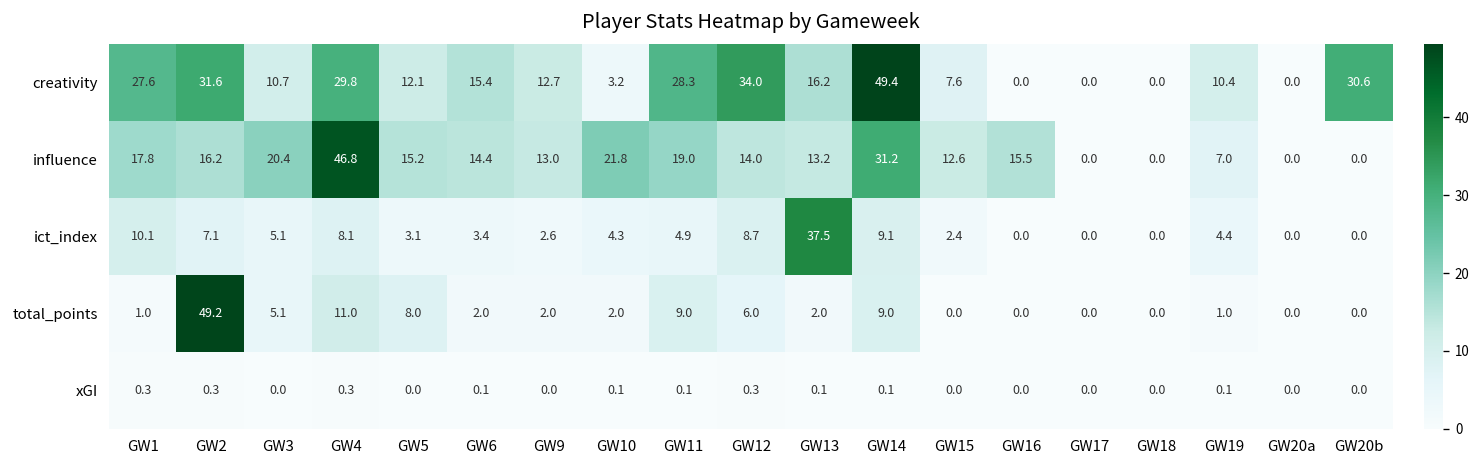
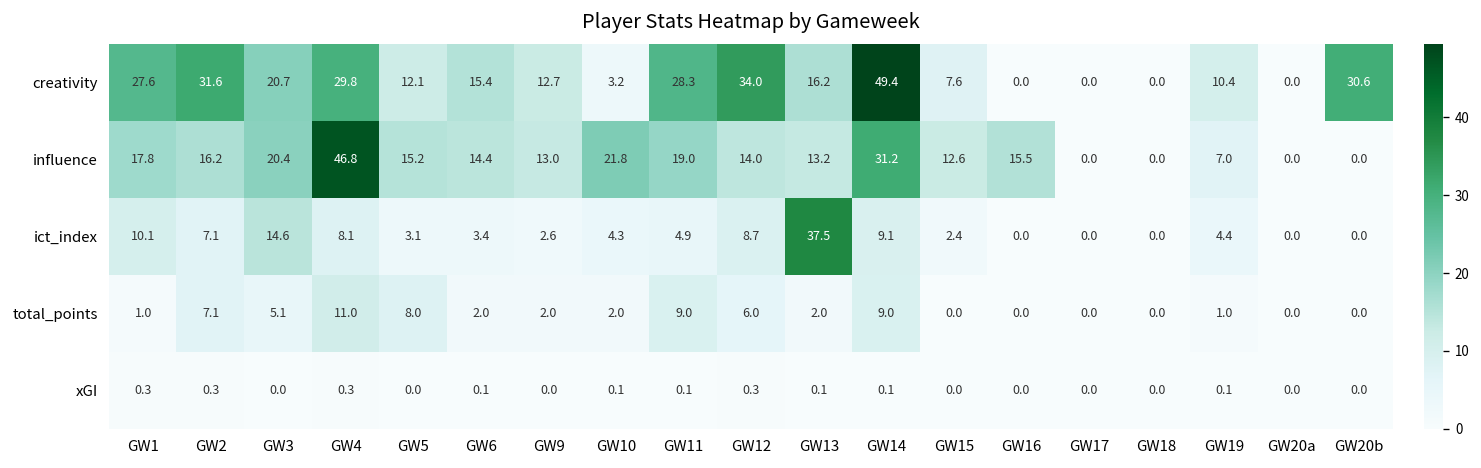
  {
    "creativity": {
      "GW1": 27.6,
      "GW2": 31.6,
-     "GW3": 10.7,
+     "GW3": 20.7,
      "GW4": 29.8,
      "GW5": 12.1,
      "GW6": 15.4,
      "GW9": 12.7,
      "GW10": 3.2,
      "GW11": 28.3,
      "GW12": 34.0,
      "GW13": 16.2,
      "GW14": 49.4,
      "GW15": 7.6,
      "GW16": 0.0,
      "GW17": 0.0,
      "GW18": 0.0,
      "GW19": 10.4,
      "GW20a": 0.0,
      "GW20b": 30.6
    },
    "influence": {
      "GW1": 17.8,
      "GW2": 16.2,
      "GW3": 20.4,
      "GW4": 46.8,
      "GW5": 15.2,
      "GW6": 14.4,
      "GW9": 13.0,
      "GW10": 21.8,
      "GW11": 19.0,
      "GW12": 14.0,
      "GW13": 13.2,
      "GW14": 31.2,
      "GW15": 12.6,
      "GW16": 15.5,
      "GW17": 0.0,
      "GW18": 0.0,
      "GW19": 7.0,
      "GW20a": 0.0,
      "GW20b": 0.0
    },
    "ict_index": {
      "GW1": 10.1,
      "GW2": 7.1,
-     "GW3": 5.1,
+     "GW3": 14.6,
      "GW4": 8.1,
      "GW5": 3.1,
      "GW6": 3.4,
      "GW9": 2.6,
      "GW10": 4.3,
      "GW11": 4.9,
      "GW12": 8.7,
      "GW13": 37.5,
      "GW14": 9.1,
      "GW15": 2.4,
      "GW16": 0.0,
      "GW17": 0.0,
      "GW18": 0.0,
      "GW19": 4.4,
      "GW20a": 0.0,
      "GW20b": 0.0
    },
    "total_points": {
      "GW1": 1.0,
-     "GW2": 49.2,
+     "GW2": 7.1,
      "GW3": 5.1,
      "GW4": 11.0,
      "GW5": 8.0,
      "GW6": 2.0,
      "GW9": 2.0,
      "GW10": 2.0,
      "GW11": 9.0,
      "GW12": 6.0,
      "GW13": 2.0,
      "GW14": 9.0,
      "GW15": 0.0,
      "GW16": 0.0,
      "GW17": 0.0,
      "GW18": 0.0,
      "GW19": 1.0,
      "GW20a": 0.0,
      "GW20b": 0.0
    },
    "xGI": {
      "GW1": 0.3,
      "GW2": 0.3,
      "GW3": 0.0,
      "GW4": 0.3,
      "GW5": 0.0,
      "GW6": 0.1,
      "GW9": 0.0,
      "GW10": 0.1,
      "GW11": 0.1,
      "GW12": 0.3,
      "GW13": 0.1,
      "GW14": 0.1,
      "GW15": 0.0,
      "GW16": 0.0,
      "GW17": 0.0,
      "GW18": 0.0,
      "GW19": 0.1,
      "GW20a": 0.0,
      "GW20b": 0.0
    }
  }
